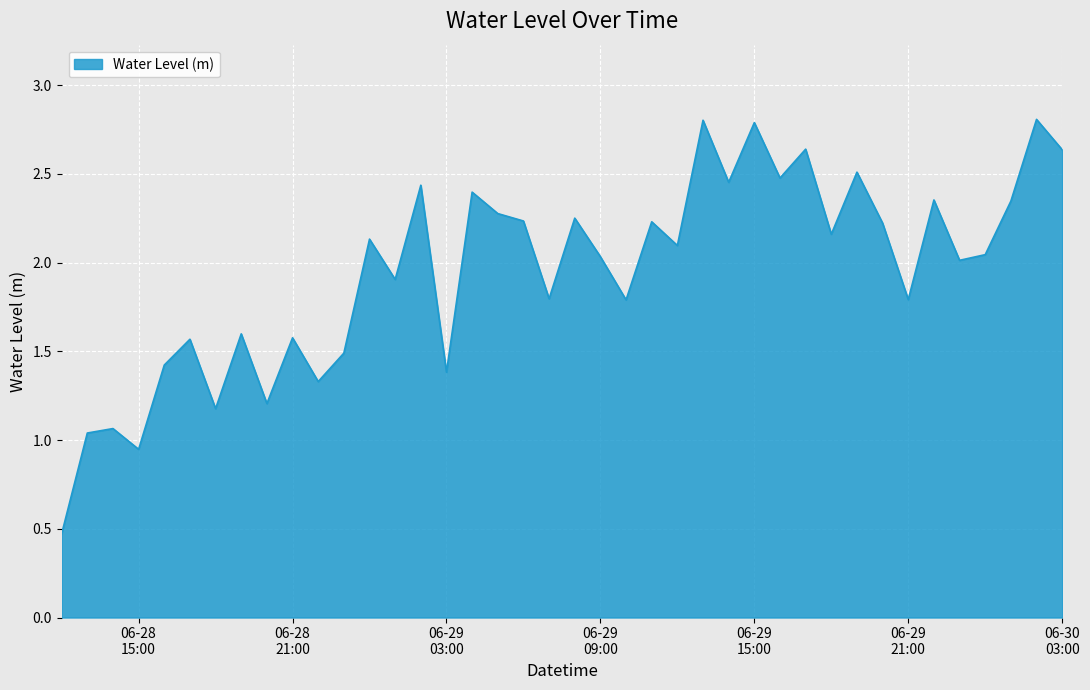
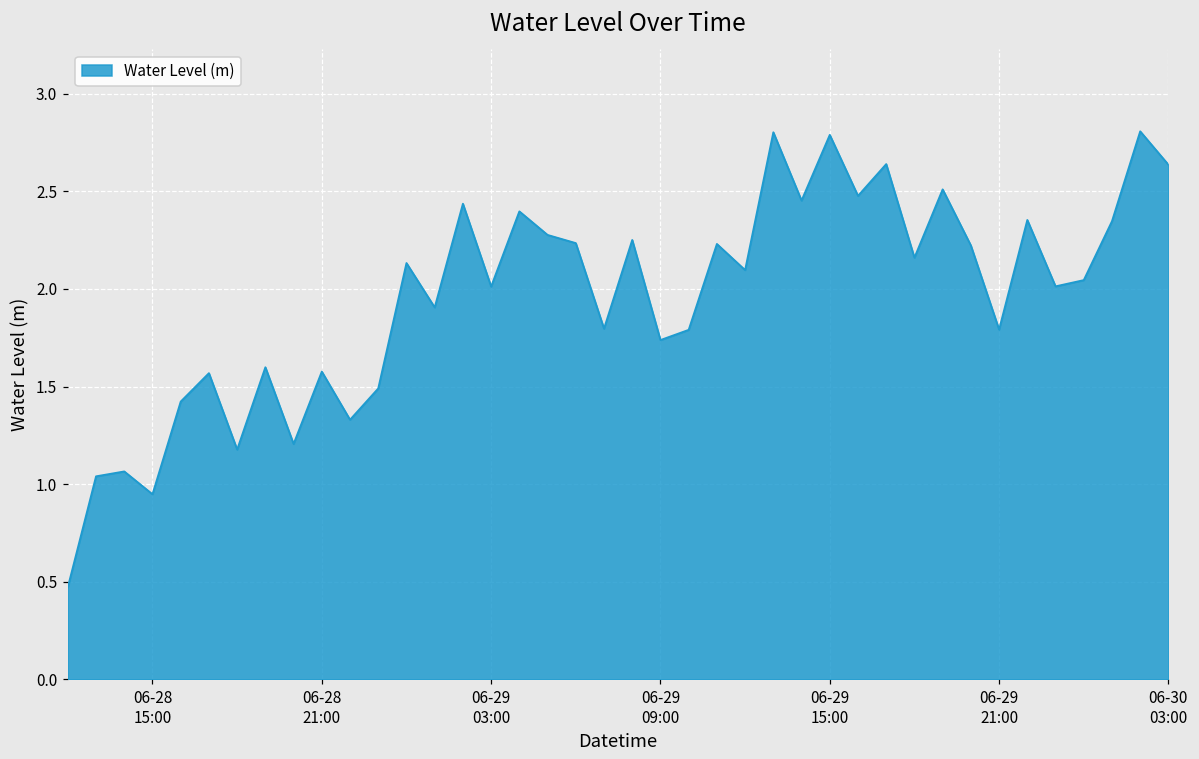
  {
    "06-28 15:00": 0.95,
    "06-28 21:00": 1.58,
-   "06-29 03:00": 1.38,
-   "06-29 09:00": 2.03,
+   "06-29 03:00": 2.01,
+   "06-29 09:00": 1.74,
    "06-29 15:00": 2.79,
    "06-29 21:00": 1.79,
    "06-30 03:00": 2.64
  }
